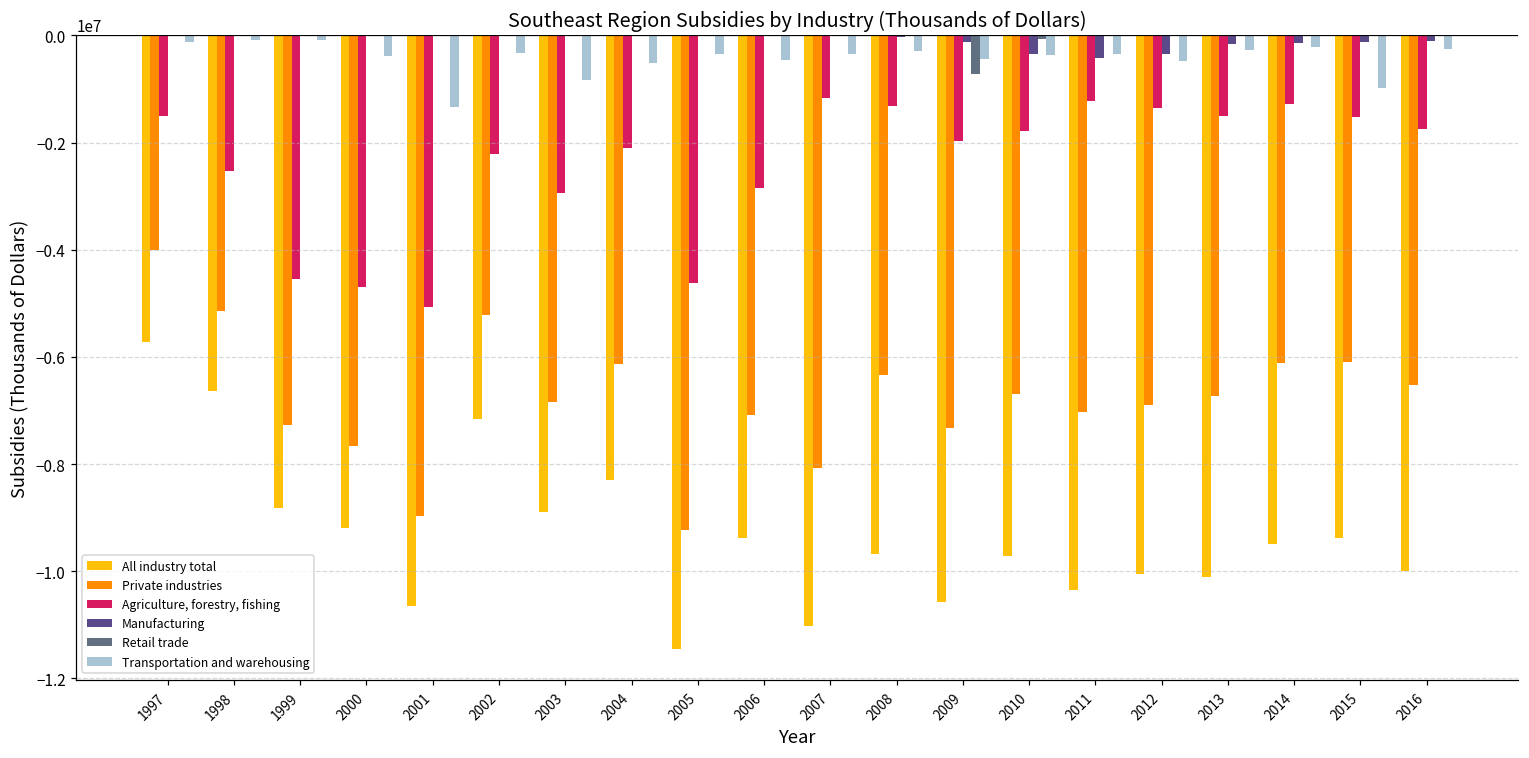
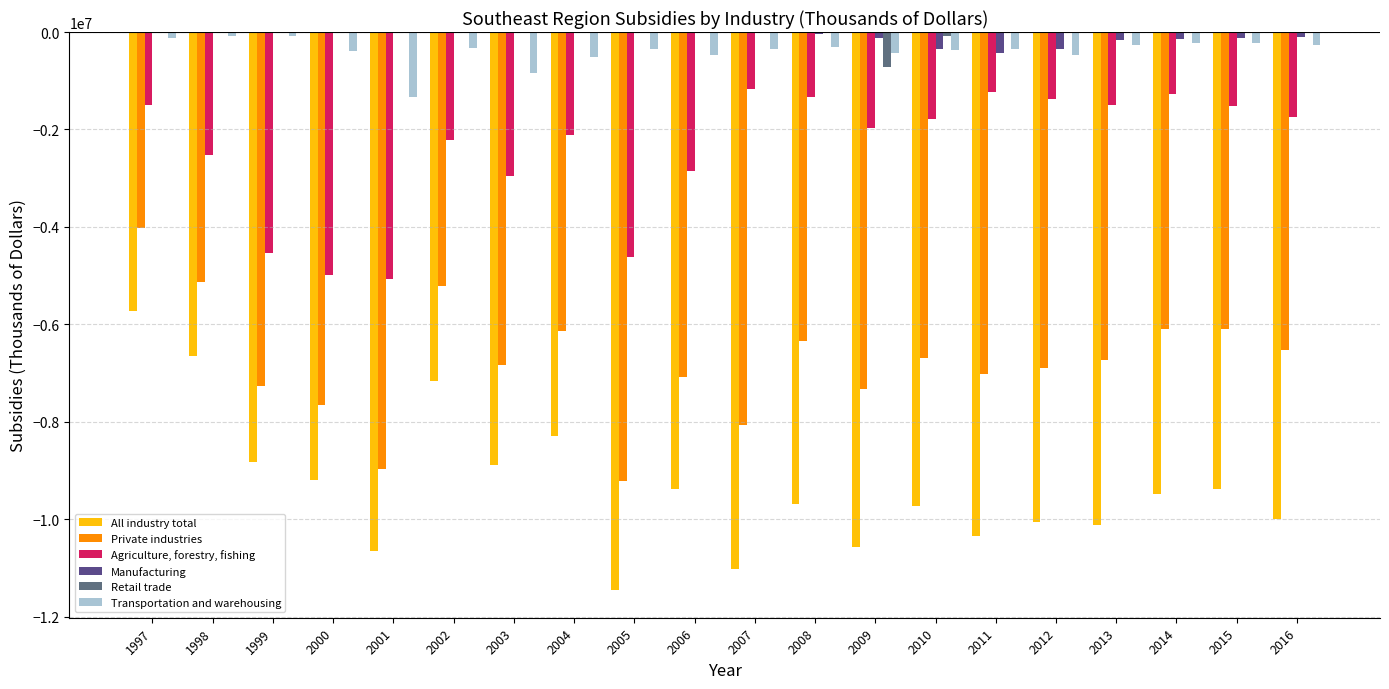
  {
    "Agriculture, forestry, fishing": {
      "1997": -1500000,
      "1998": -2500000,
      "1999": -4500000,
-     "2000": -4700000,
+     "2000": -5000000,
      "2001": -5100000,
      "2002": -2200000,
      "2003": -2900000,
      "2004": -2100000,
      "2005": -4600000,
      "2006": -2800000,
      "2007": -1200000,
      "2008": -1300000,
      "2009": -2000000,
      "2010": -1800000,
      "2011": -1200000,
      "2012": -1400000,
      "2013": -1500000,
      "2014": -1300000,
      "2015": -1500000,
      "2016": -1800000
    },
    "Transportation and warehousing": {
      "1997": -100000,
      "1998": -100000,
      "1999": -100000,
      "2000": -400000,
      "2001": -1300000,
      "2002": -300000,
      "2003": -800000,
      "2004": -500000,
      "2005": -400000,
      "2006": -500000,
      "2007": -300000,
      "2008": -300000,
      "2009": -400000,
      "2010": -400000,
      "2011": -300000,
      "2012": -500000,
      "2013": -300000,
      "2014": -200000,
-     "2015": -1000000,
+     "2015": -200000,
      "2016": -300000
    }
  }
